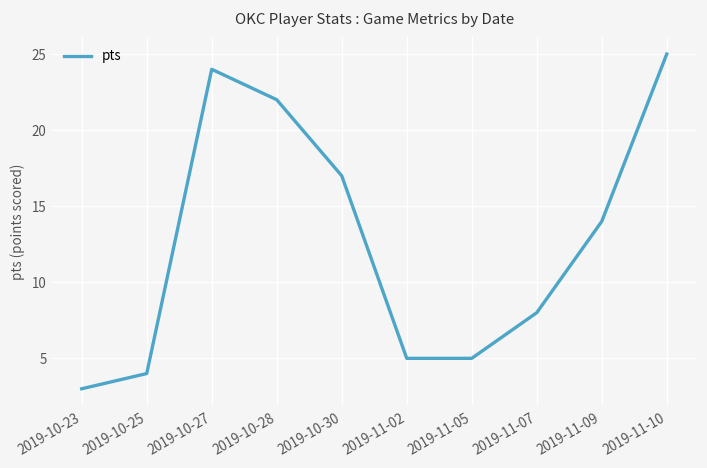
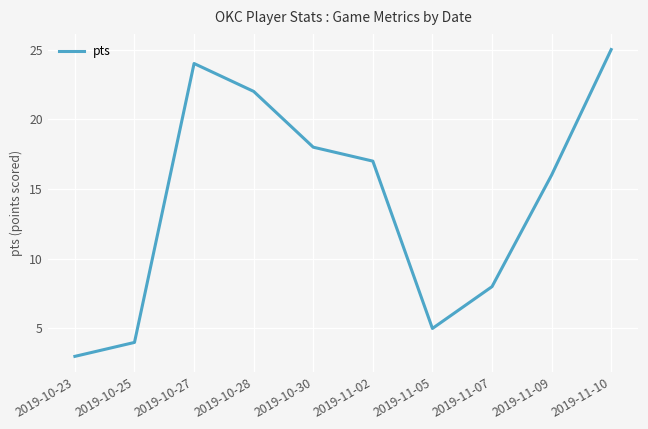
  {
    "2019-10-23": 3,
    "2019-10-25": 4,
    "2019-10-27": 24,
    "2019-10-28": 22,
-   "2019-10-30": 17,
-   "2019-11-02": 5,
+   "2019-10-30": 18,
+   "2019-11-02": 17,
    "2019-11-05": 5,
    "2019-11-07": 8,
-   "2019-11-09": 14,
+   "2019-11-09": 16,
    "2019-11-10": 25
  }
